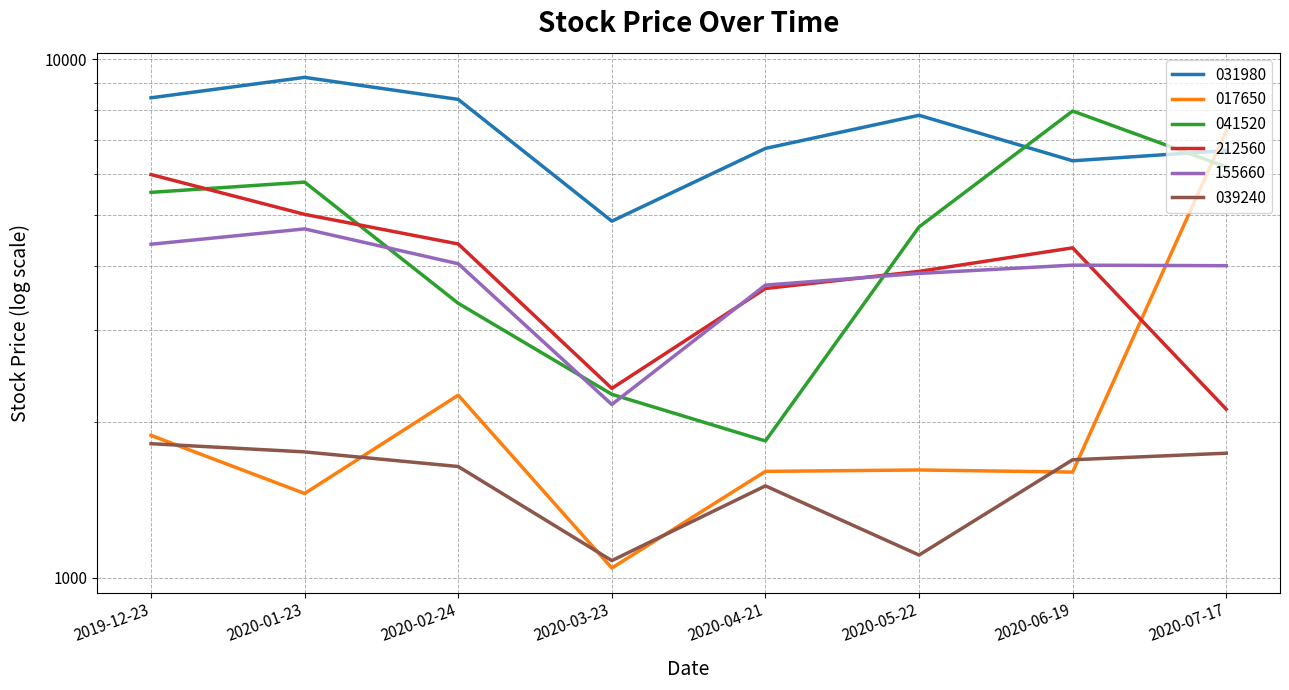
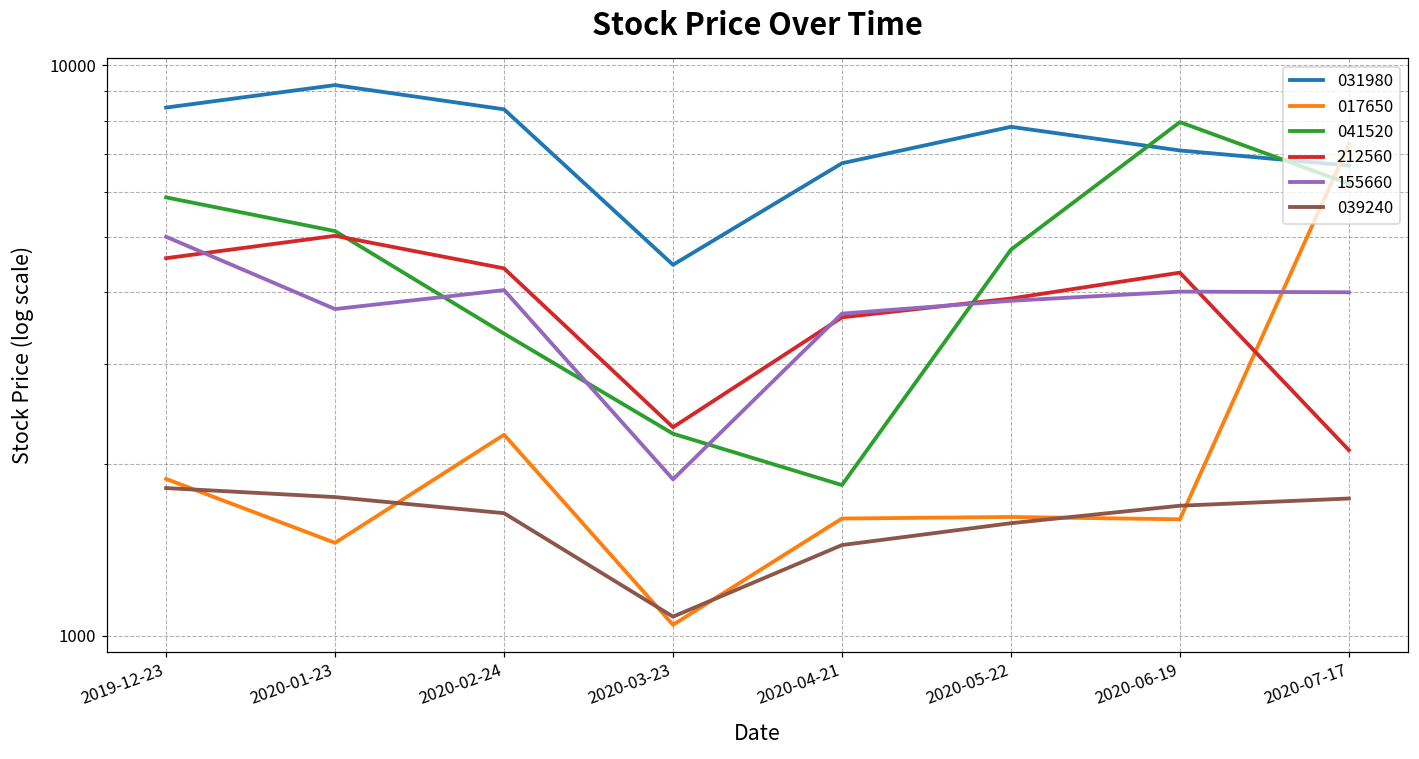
  {
    "031980": {
      "2019-12-23": 8400,
      "2020-01-23": 9200,
      "2020-02-24": 8400,
-     "2020-03-23": 4900,
+     "2020-03-23": 4500,
      "2020-04-21": 6700,
      "2020-05-22": 7800,
-     "2020-06-19": 6400
+     "2020-06-19": 7100
    },
    "017650": {
      "2019-12-23": 1880,
      "2020-01-23": 1460,
      "2020-02-24": 2250,
      "2020-03-23": 1050,
      "2020-04-21": 1610,
      "2020-05-22": 1620,
      "2020-06-19": 1600
    },
    "041520": {
-     "2019-12-23": 5500,
-     "2020-01-23": 5800,
+     "2019-12-23": 5900,
+     "2020-01-23": 5100,
      "2020-02-24": 3400,
      "2020-03-23": 2300,
      "2020-04-21": 1840,
      "2020-05-22": 4800,
      "2020-06-19": 7900
    },
    "212560": {
-     "2019-12-23": 6000,
+     "2019-12-23": 4600,
      "2020-01-23": 5000,
      "2020-02-24": 4400,
      "2020-03-23": 2300,
      "2020-04-21": 3600,
      "2020-06-19": 4300,
      "2020-07-17": 2120
    },
    "155660": {
-     "2019-12-23": 4400,
-     "2020-01-23": 4700,
+     "2019-12-23": 5000,
+     "2020-01-23": 3700,
      "2020-02-24": 4000,
-     "2020-03-23": 2160,
+     "2020-03-23": 1880,
      "2020-04-21": 3700,
      "2020-06-19": 4000,
      "2020-07-17": 4000
    },
    "039240": {
      "2019-12-23": 1820,
      "2020-01-23": 1750,
      "2020-02-24": 1640,
      "2020-03-23": 1080,
-     "2020-04-21": 1510,
-     "2020-05-22": 1110,
+     "2020-04-21": 1440,
+     "2020-05-22": 1580,
      "2020-06-19": 1690,
      "2020-07-17": 1740
    }
  }
